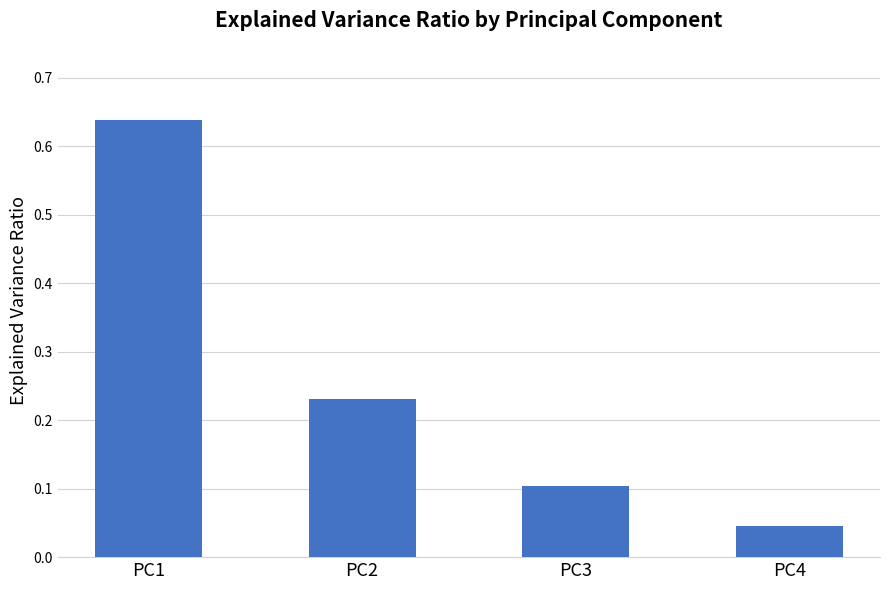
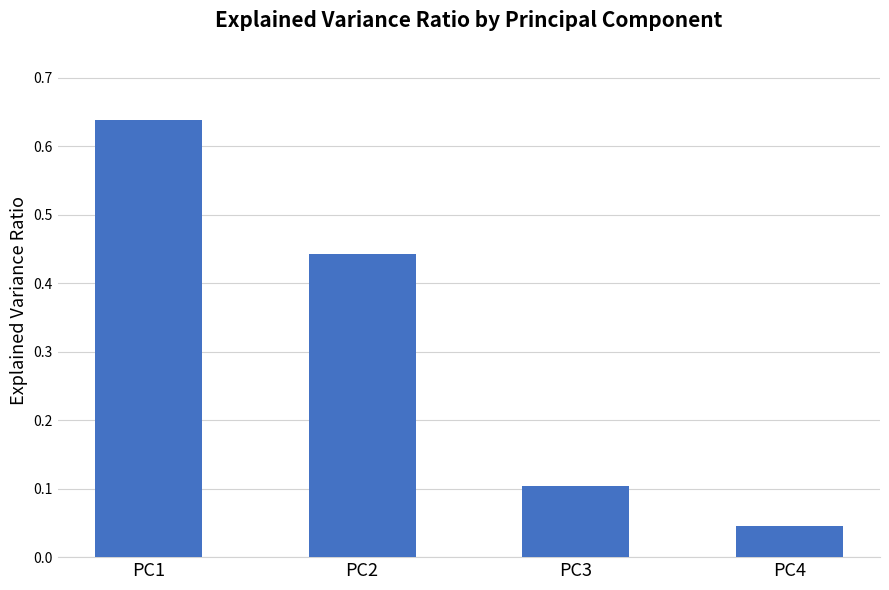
  {
    "PC1": 0.64,
-   "PC2": 0.23,
+   "PC2": 0.44,
    "PC3": 0.10,
    "PC4": 0.05
  }
